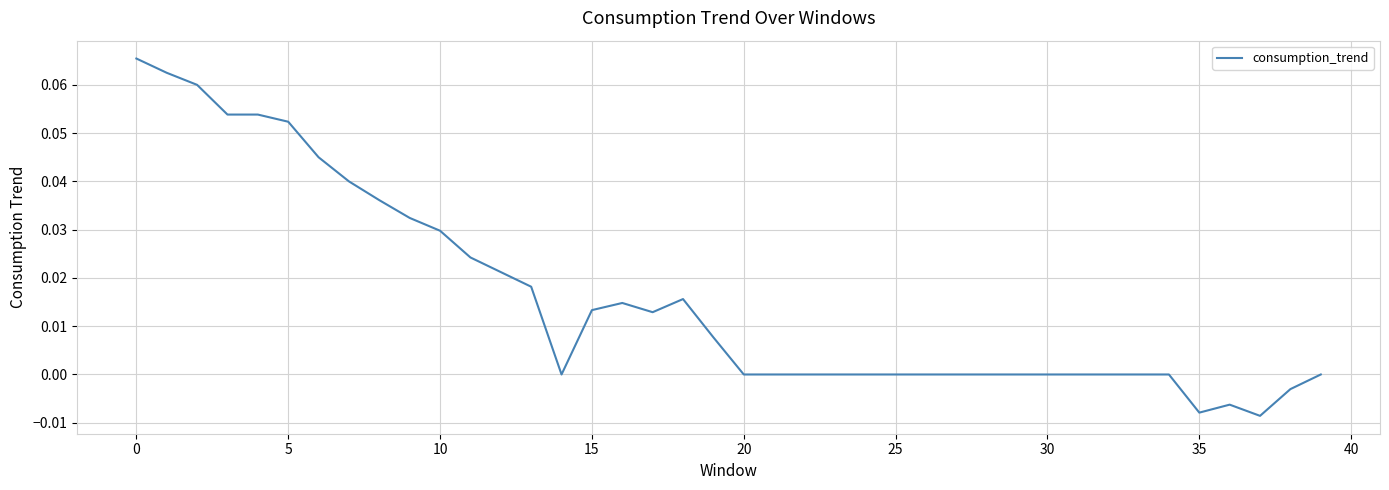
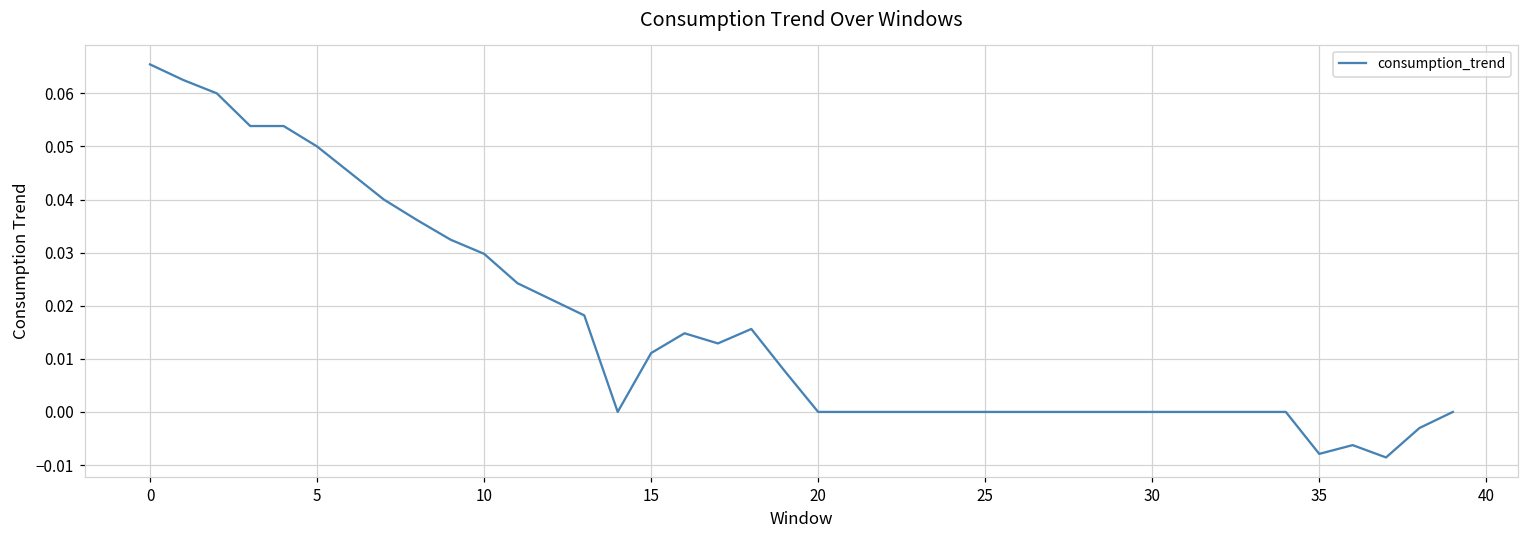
  {
    "0": 0.065,
-   "5": 0.052,
+   "5": 0.050,
    "10": 0.030,
-   "15": 0.013,
+   "15": 0.011,
    "20": 0.000,
    "25": 0.000,
    "30": 0.000,
    "35": -0.008
  }
